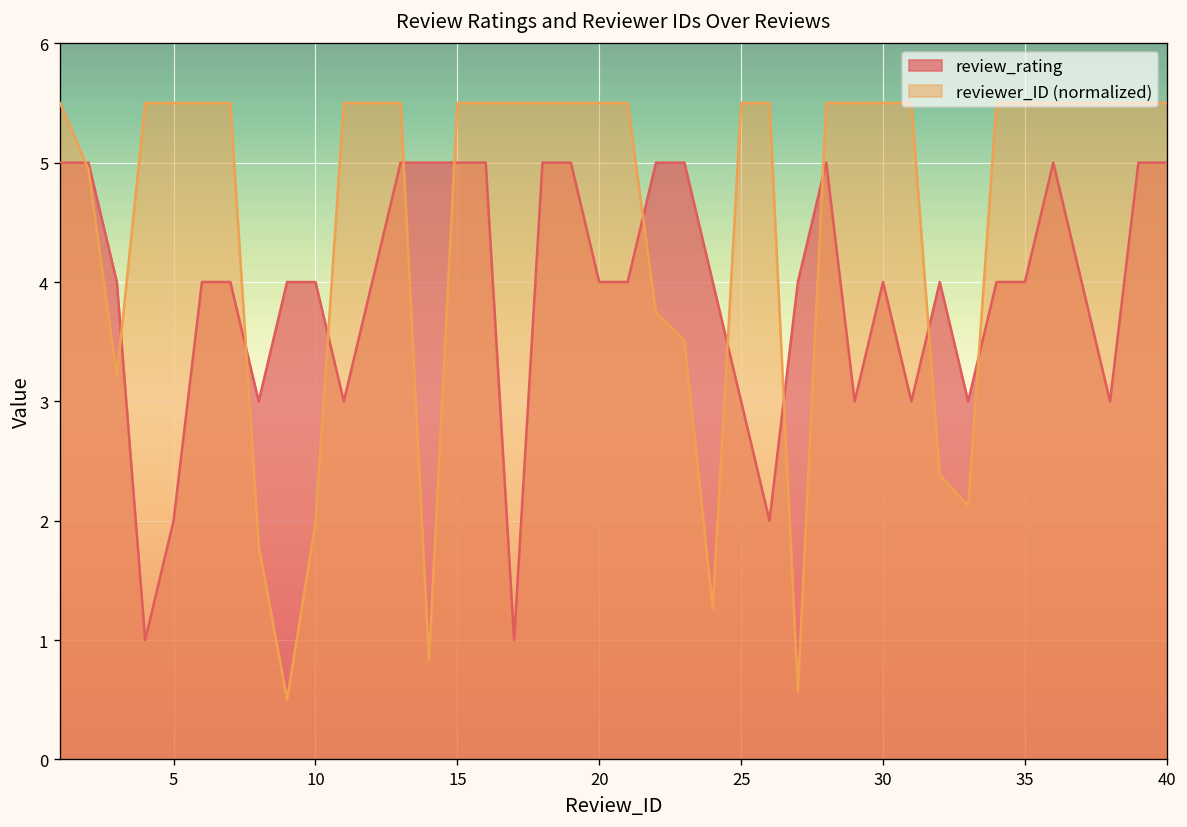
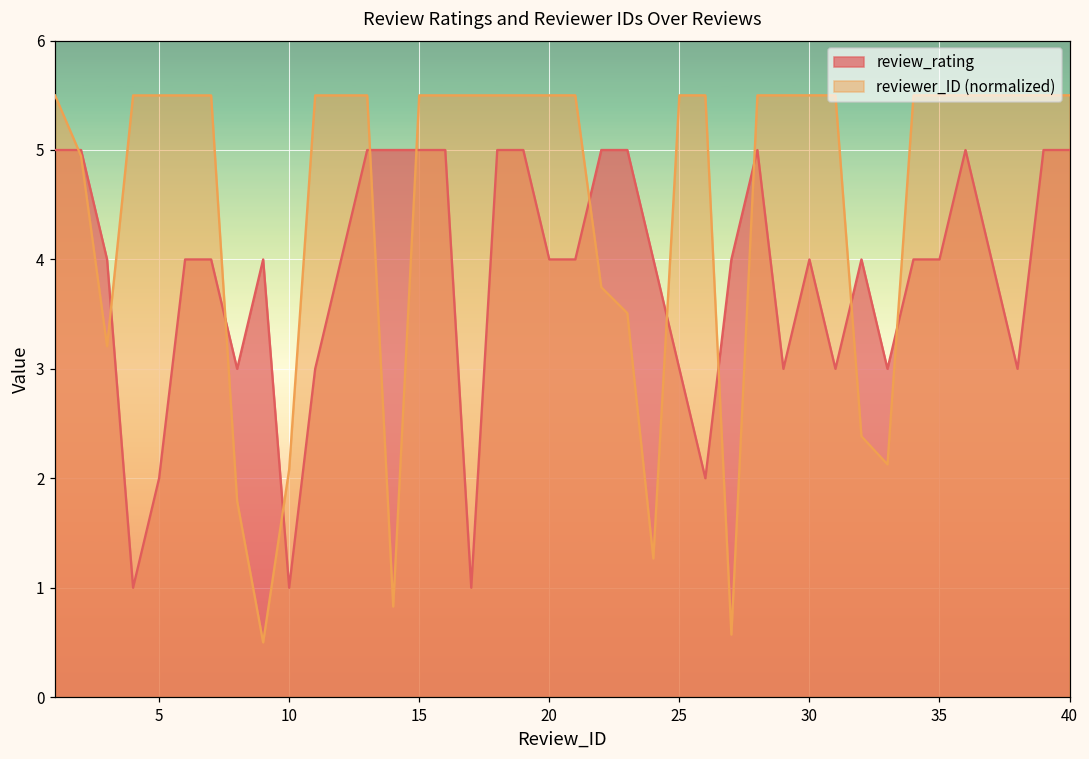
  {
    "review_rating": {
      "5": 2,
-     "10": 4,
+     "10": 1,
      "15": 5,
      "20": 4,
      "25": 3,
      "30": 4,
      "35": 4,
      "40": 5
    },
    "reviewer_ID (normalized)": {
      "5": 5.5,
-     "10": 2.0,
+     "10": 2.1,
      "15": 5.5,
      "20": 5.5,
      "25": 5.5,
      "30": 5.5,
      "40": 5.5
    }
  }
